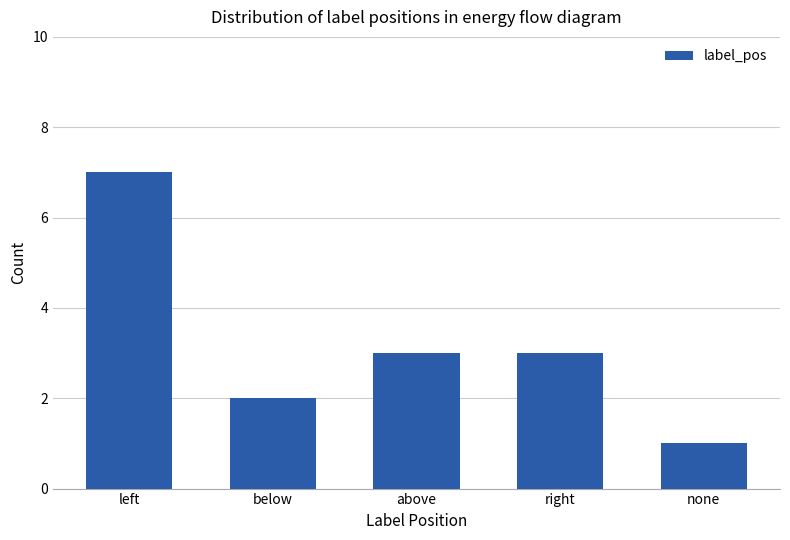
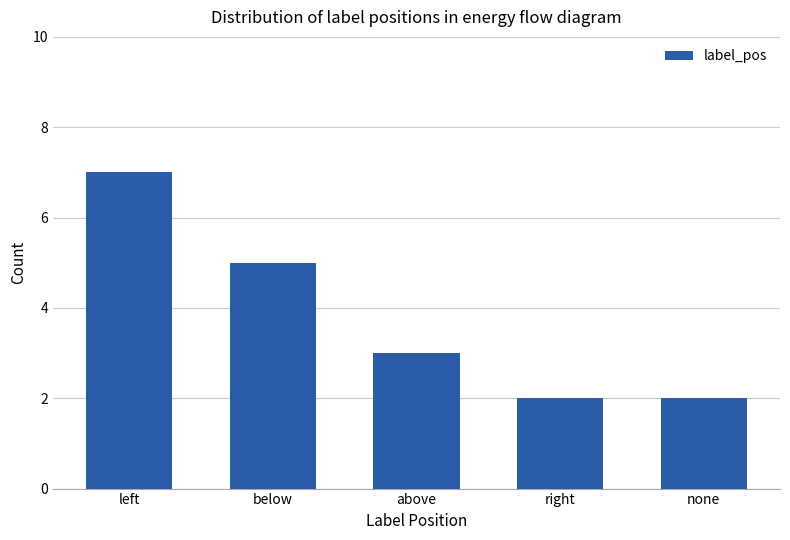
  {
    "left": 7,
-   "below": 2,
+   "below": 5,
    "above": 3,
-   "right": 3,
-   "none": 1
+   "right": 2,
+   "none": 2
  }
